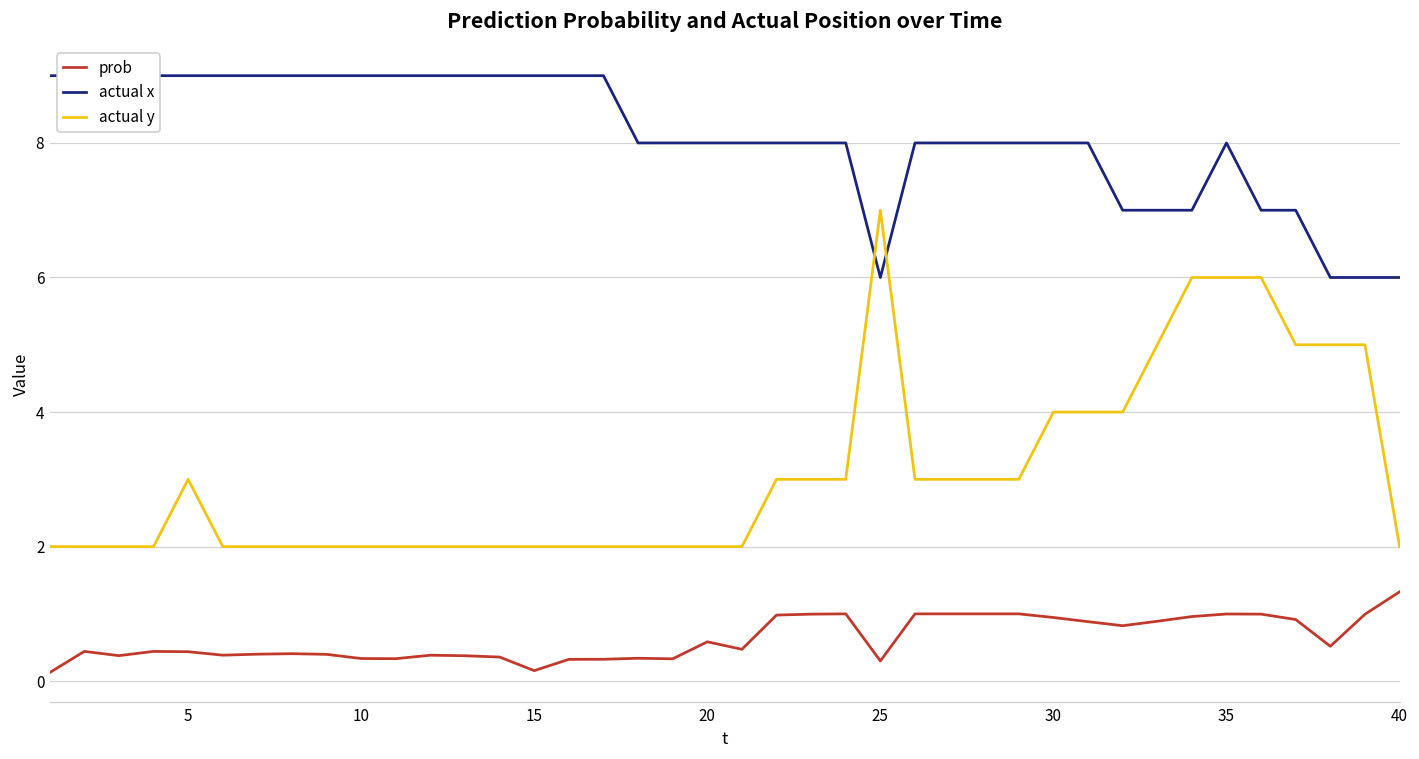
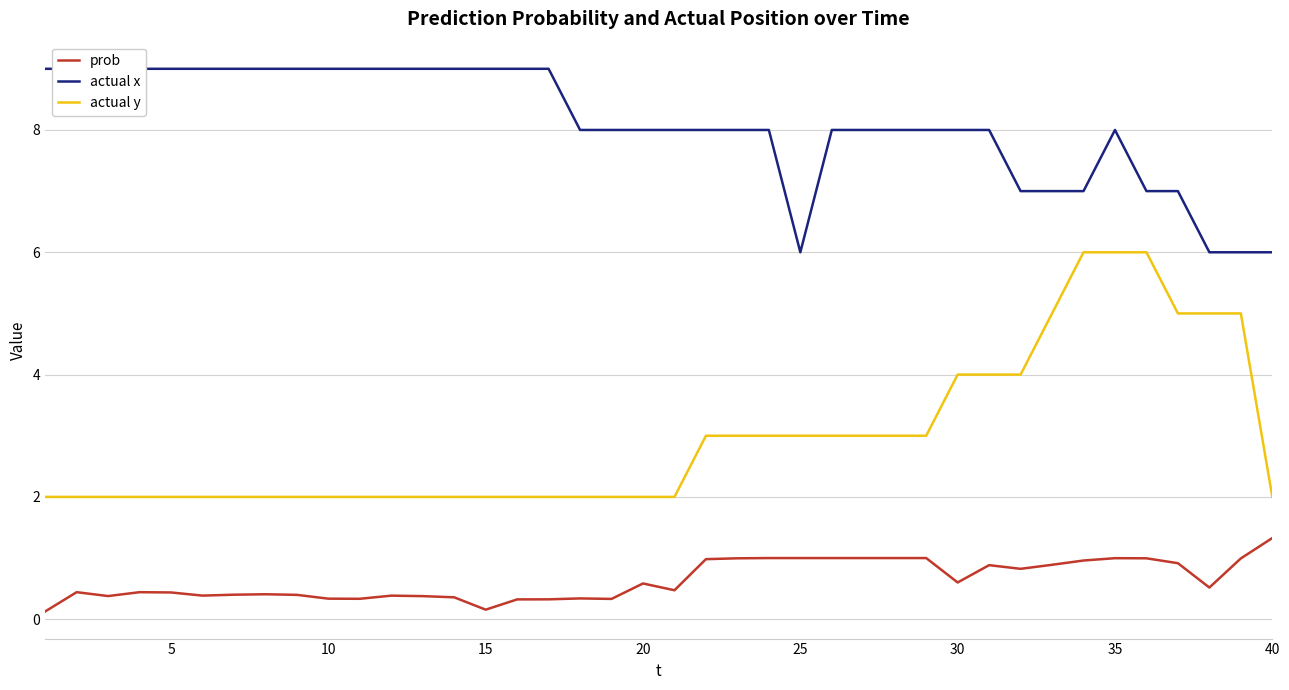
  {
    "prob": {
      "5": 0.4,
      "10": 0.3,
      "15": 0.2,
      "20": 0.6,
-     "25": 0.3,
-     "30": 0.9,
+     "25": 1.0,
+     "30": 0.6,
      "35": 1.0,
      "40": 1.3
    },
    "actual x": {
      "5": 9.0,
      "10": 9.0,
      "15": 9.0,
      "20": 8.0,
      "25": 6.0,
      "30": 8.0,
      "35": 8.0,
      "40": 6.0
    },
    "actual y": {
-     "5": 3,
+     "5": 2,
      "10": 2,
      "15": 2,
      "20": 2,
-     "25": 7,
+     "25": 3,
      "30": 4,
      "35": 6,
      "40": 2
    }
  }
